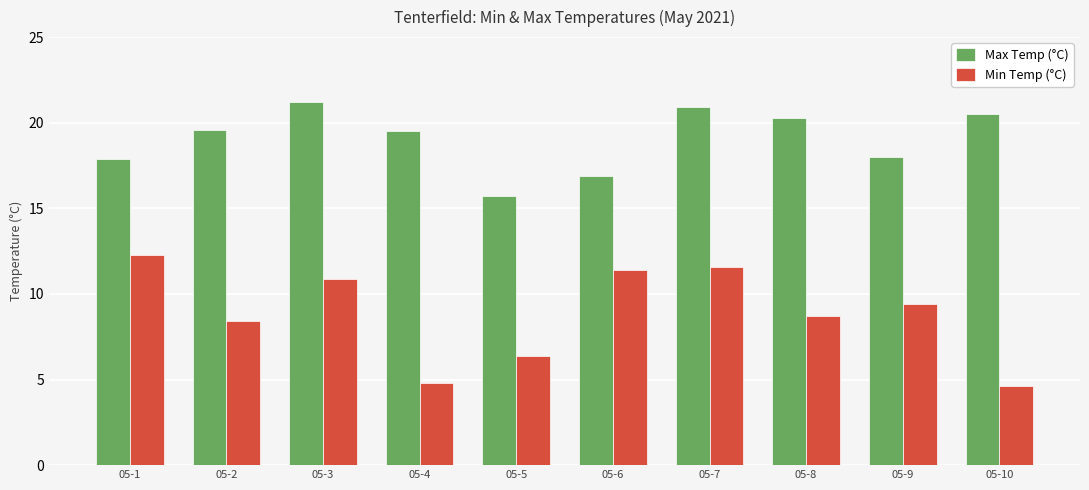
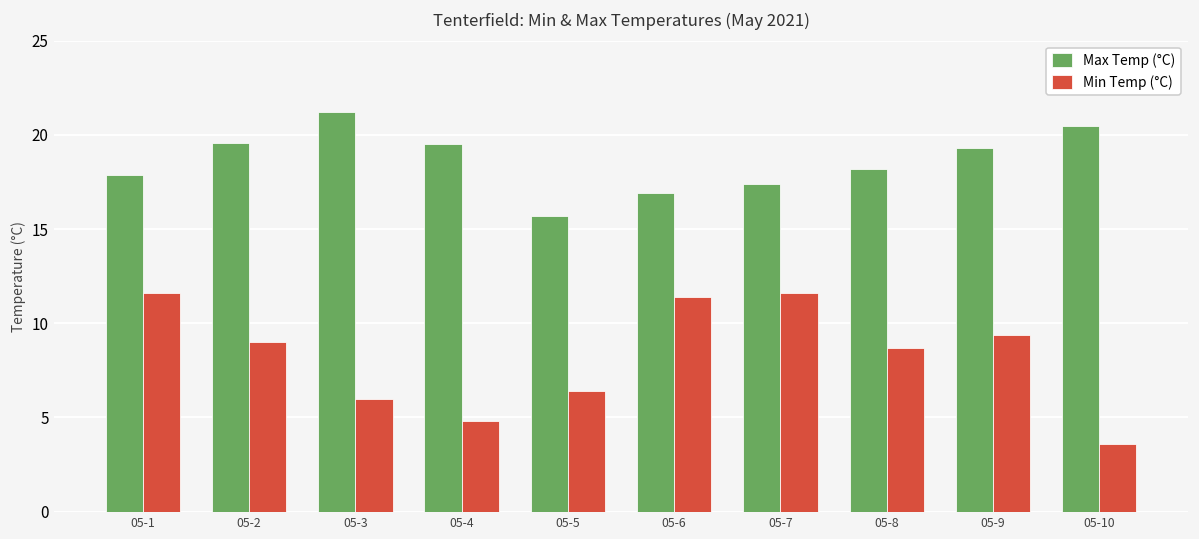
  {
    "Max Temp (°C)": {
      "05-1": 17.9,
      "05-2": 19.6,
      "05-3": 21.2,
      "05-4": 19.5,
      "05-5": 15.7,
      "05-6": 16.9,
-     "05-7": 20.9,
-     "05-8": 20.3,
-     "05-9": 18.0,
+     "05-7": 17.4,
+     "05-8": 18.2,
+     "05-9": 19.3,
      "05-10": 20.5
    },
    "Min Temp (°C)": {
-     "05-1": 12.3,
-     "05-2": 8.4,
-     "05-3": 10.9,
+     "05-1": 11.6,
+     "05-2": 9.0,
+     "05-3": 6.0,
      "05-4": 4.8,
      "05-5": 6.4,
      "05-6": 11.4,
      "05-7": 11.6,
      "05-8": 8.7,
      "05-9": 9.4,
-     "05-10": 4.6
+     "05-10": 3.6
    }
  }
